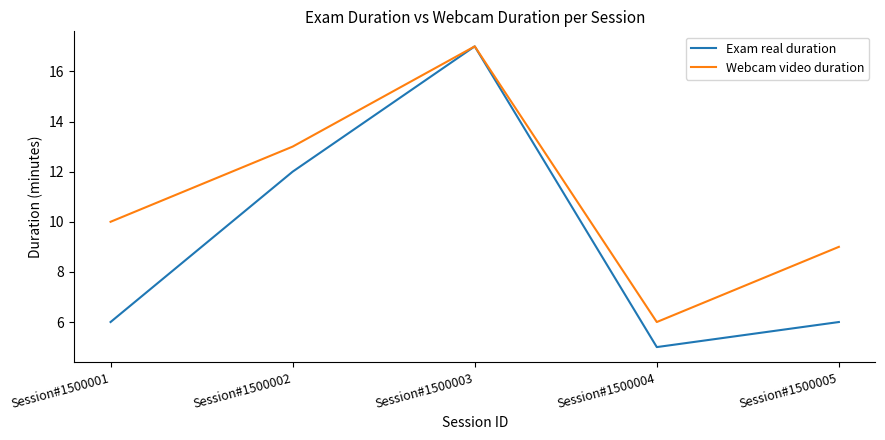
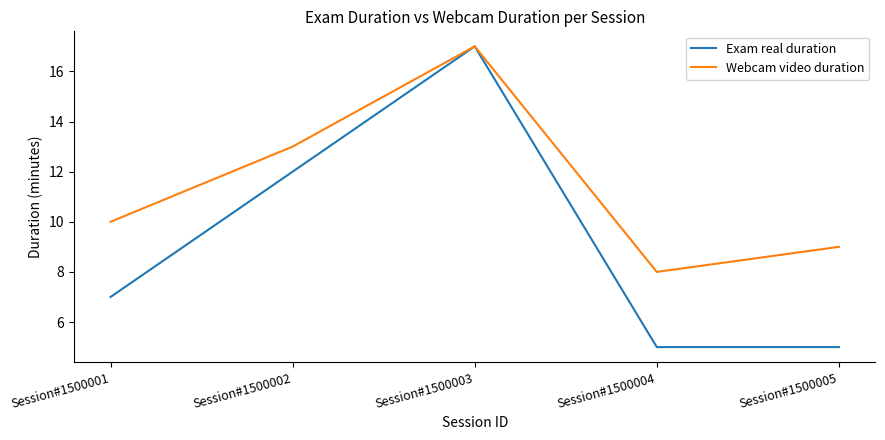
  {
    "Exam real duration": {
-     "Session#1500001": 6,
+     "Session#1500001": 7,
      "Session#1500002": 12,
      "Session#1500004": 5,
-     "Session#1500005": 6
+     "Session#1500005": 5
    },
    "Webcam video duration": {
      "Session#1500001": 10,
      "Session#1500002": 13,
-     "Session#1500004": 6,
+     "Session#1500004": 8,
      "Session#1500005": 9
    }
  }
